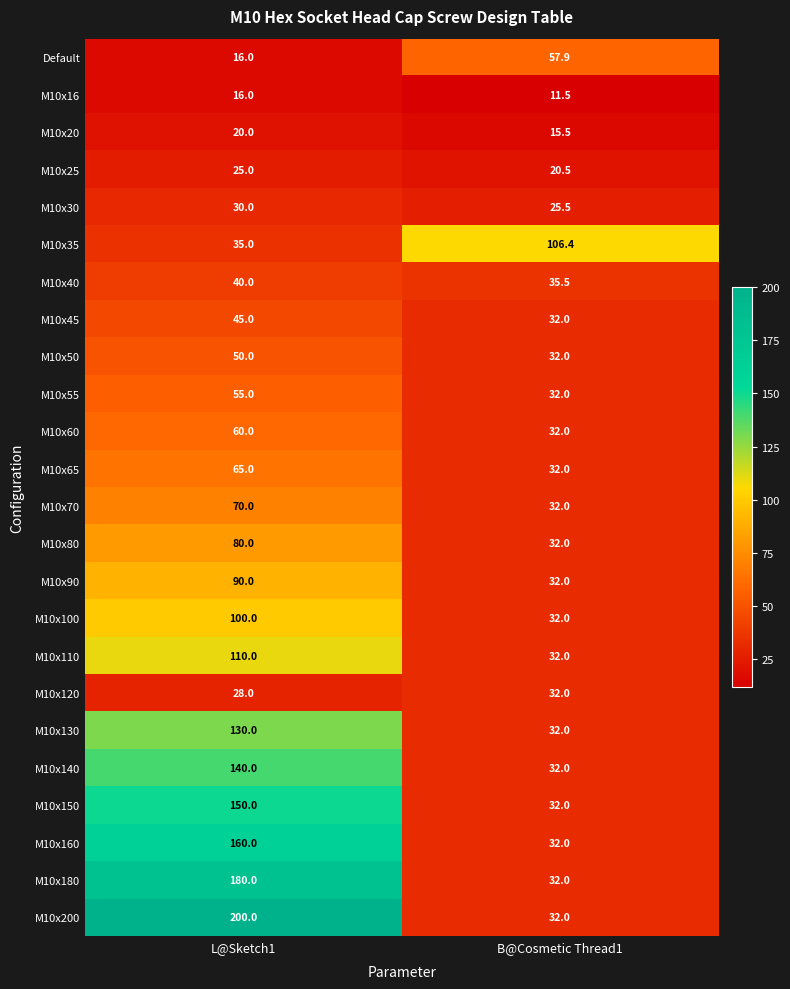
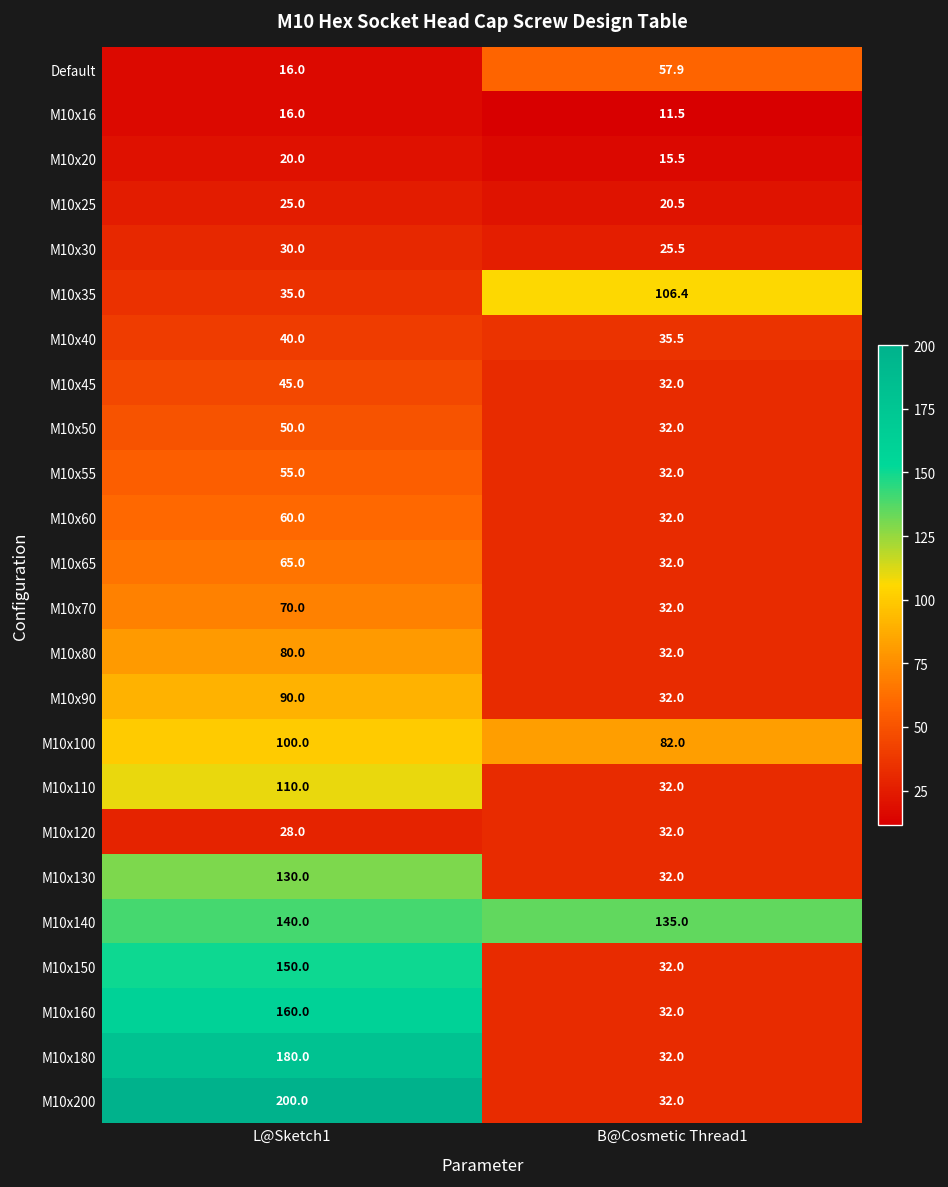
  {
    "Default": {
      "L@Sketch1": 16.0,
      "B@Cosmetic Thread1": 57.9
    },
    "M10x16": {
      "L@Sketch1": 16.0,
      "B@Cosmetic Thread1": 11.5
    },
    "M10x20": {
      "L@Sketch1": 20.0,
      "B@Cosmetic Thread1": 15.5
    },
    "M10x25": {
      "L@Sketch1": 25.0,
      "B@Cosmetic Thread1": 20.5
    },
    "M10x30": {
      "L@Sketch1": 30.0,
      "B@Cosmetic Thread1": 25.5
    },
    "M10x35": {
      "L@Sketch1": 35.0,
      "B@Cosmetic Thread1": 106.4
    },
    "M10x40": {
      "L@Sketch1": 40.0,
      "B@Cosmetic Thread1": 35.5
    },
    "M10x45": {
      "L@Sketch1": 45.0,
      "B@Cosmetic Thread1": 32.0
    },
    "M10x50": {
      "L@Sketch1": 50.0,
      "B@Cosmetic Thread1": 32.0
    },
    "M10x55": {
      "L@Sketch1": 55.0,
      "B@Cosmetic Thread1": 32.0
    },
    "M10x60": {
      "L@Sketch1": 60.0,
      "B@Cosmetic Thread1": 32.0
    },
    "M10x65": {
      "L@Sketch1": 65.0,
      "B@Cosmetic Thread1": 32.0
    },
    "M10x70": {
      "L@Sketch1": 70.0,
      "B@Cosmetic Thread1": 32.0
    },
    "M10x80": {
      "L@Sketch1": 80.0,
      "B@Cosmetic Thread1": 32.0
    },
    "M10x90": {
      "L@Sketch1": 90.0,
      "B@Cosmetic Thread1": 32.0
    },
    "M10x100": {
      "L@Sketch1": 100.0,
-     "B@Cosmetic Thread1": 32.0
+     "B@Cosmetic Thread1": 82.0
    },
    "M10x110": {
      "L@Sketch1": 110.0,
      "B@Cosmetic Thread1": 32.0
    },
    "M10x120": {
      "L@Sketch1": 28.0,
      "B@Cosmetic Thread1": 32.0
    },
    "M10x130": {
      "L@Sketch1": 130.0,
      "B@Cosmetic Thread1": 32.0
    },
    "M10x140": {
      "L@Sketch1": 140.0,
-     "B@Cosmetic Thread1": 32.0
+     "B@Cosmetic Thread1": 135.0
    },
    "M10x150": {
      "L@Sketch1": 150.0,
      "B@Cosmetic Thread1": 32.0
    },
    "M10x160": {
      "L@Sketch1": 160.0,
      "B@Cosmetic Thread1": 32.0
    },
    "M10x180": {
      "L@Sketch1": 180.0,
      "B@Cosmetic Thread1": 32.0
    },
    "M10x200": {
      "L@Sketch1": 200.0,
      "B@Cosmetic Thread1": 32.0
    }
  }
